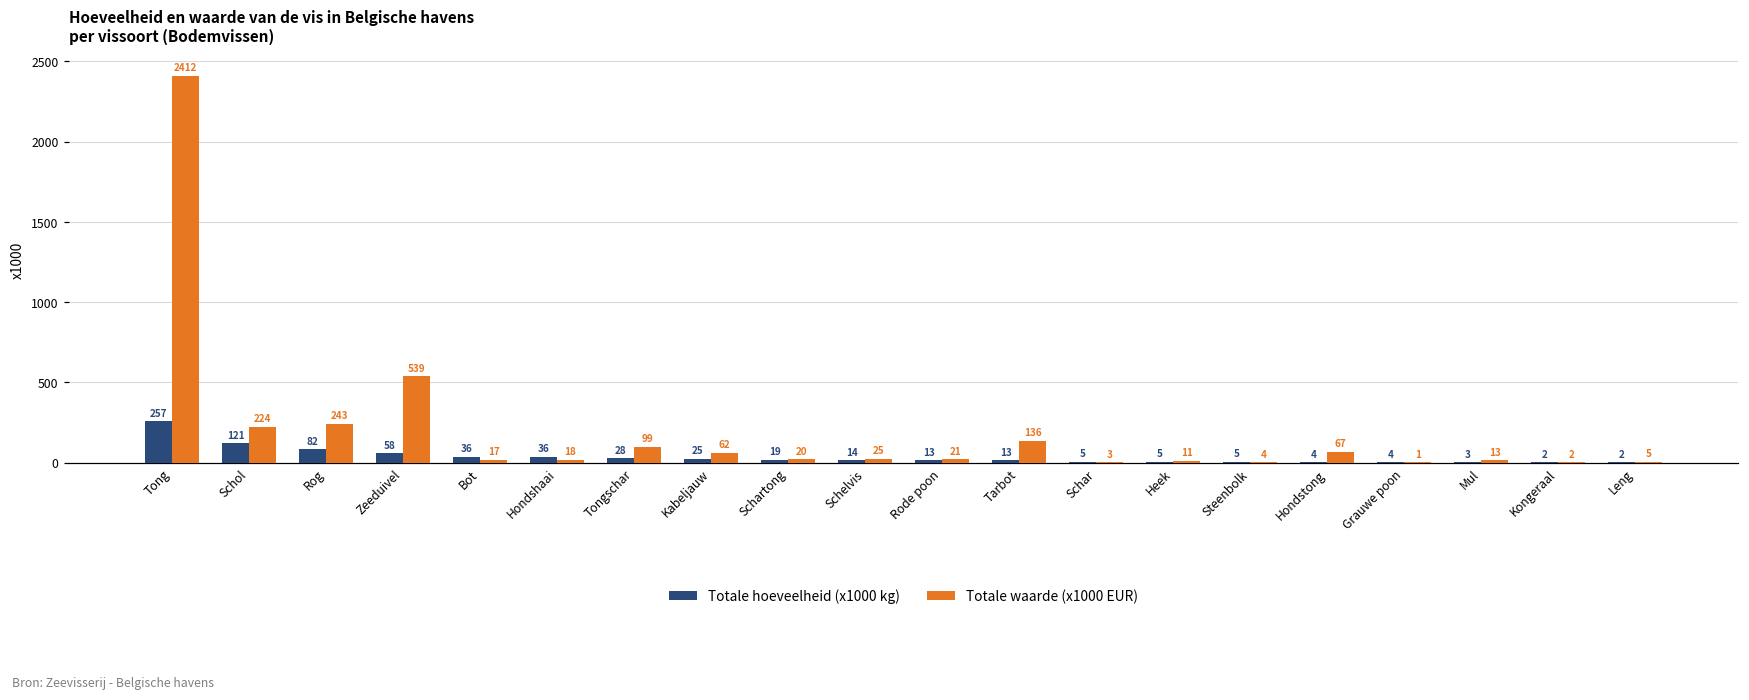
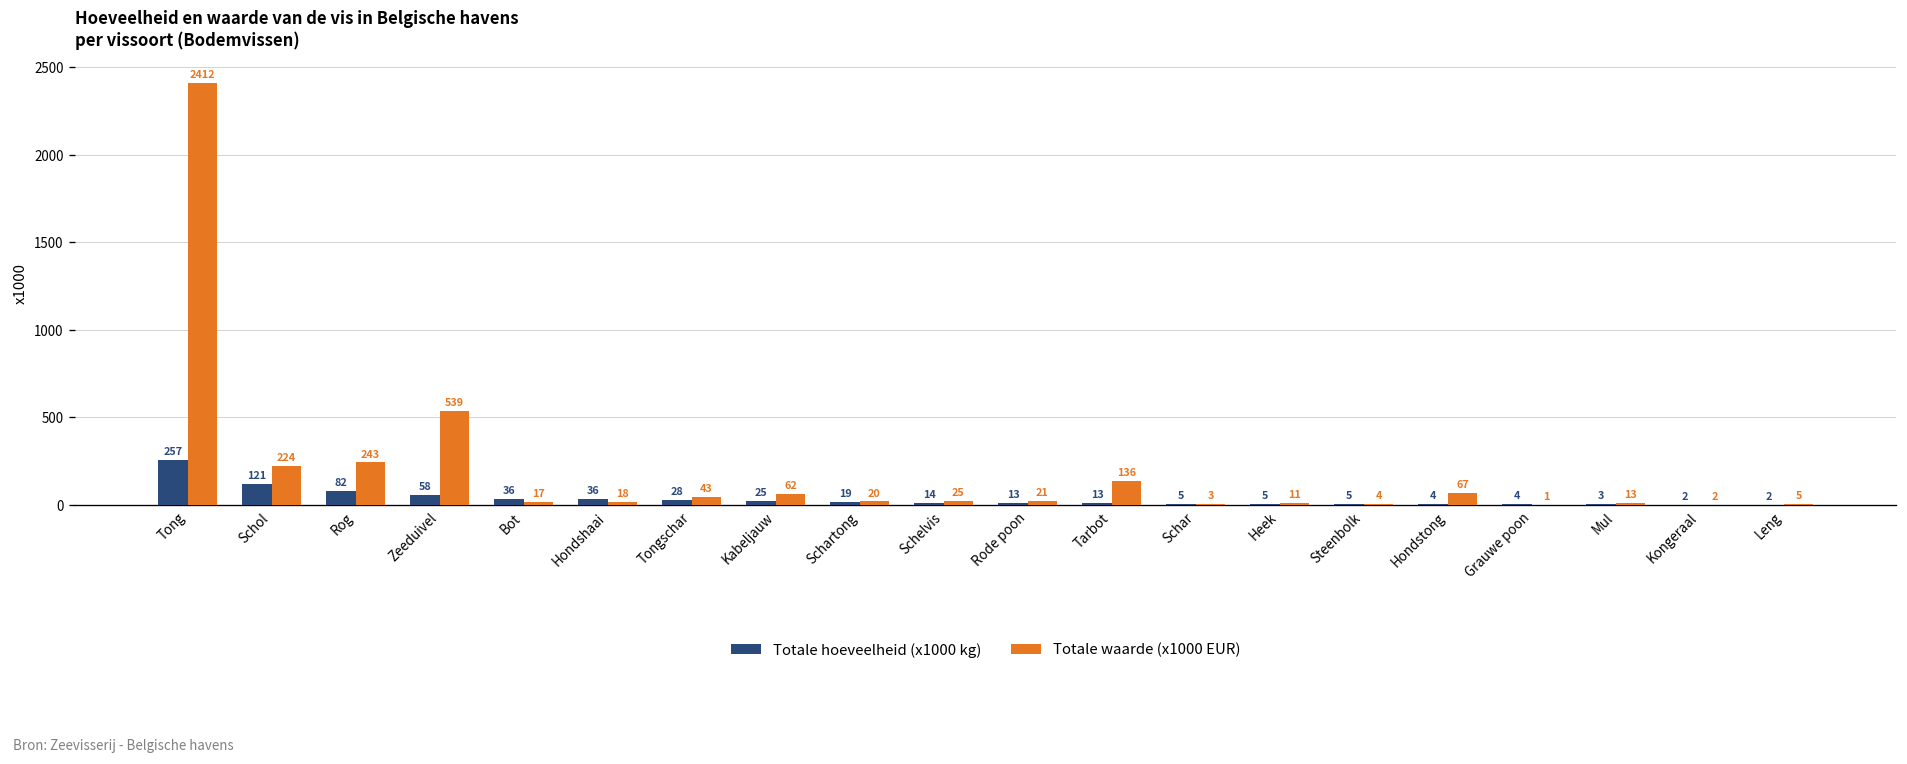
  {
    "Totale hoeveelheid (x1000 kg)": {
      "Tong": 257,
      "Schol": 121,
      "Rog": 82,
      "Zeeduivel": 58,
      "Bot": 36,
      "Hondshaai": 36,
      "Tongschar": 28,
      "Kabeljauw": 25,
      "Schartong": 19,
      "Schelvis": 14,
      "Rode poon": 13,
      "Tarbot": 13,
      "Schar": 5,
      "Heek": 5,
      "Steenbolk": 5,
      "Hondstong": 4,
      "Grauwe poon": 4,
      "Mul": 3,
      "Kongeraal": 2,
      "Leng": 2
    },
    "Totale waarde (x1000 EUR)": {
      "Tong": 2412,
      "Schol": 224,
      "Rog": 243,
      "Zeeduivel": 539,
      "Bot": 17,
      "Hondshaai": 18,
-     "Tongschar": 99,
+     "Tongschar": 43,
      "Kabeljauw": 62,
      "Schartong": 20,
      "Schelvis": 25,
      "Rode poon": 21,
      "Tarbot": 136,
      "Schar": 3,
      "Heek": 11,
      "Steenbolk": 4,
      "Hondstong": 67,
      "Grauwe poon": 1,
      "Mul": 13,
      "Kongeraal": 2,
      "Leng": 5
    }
  }
